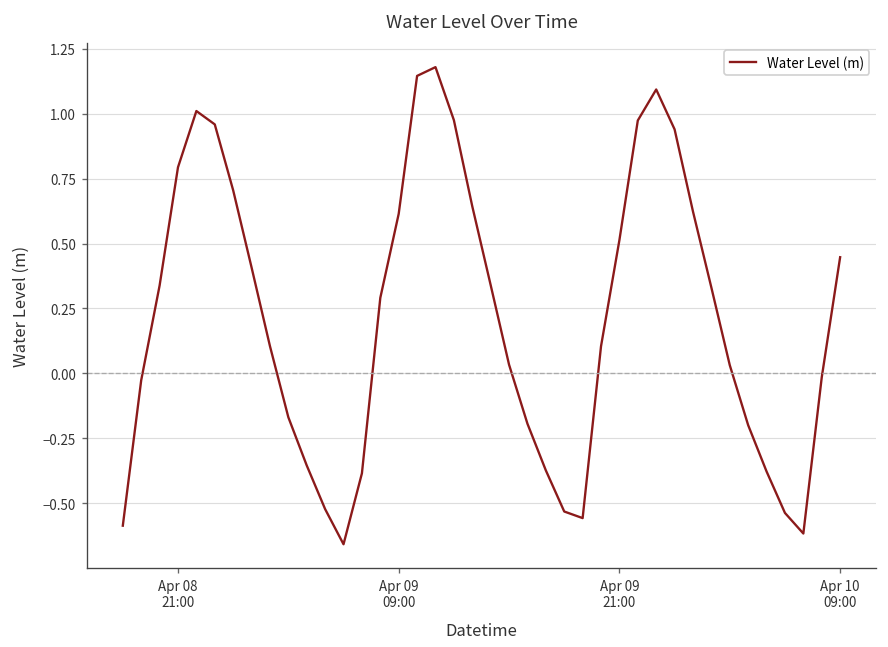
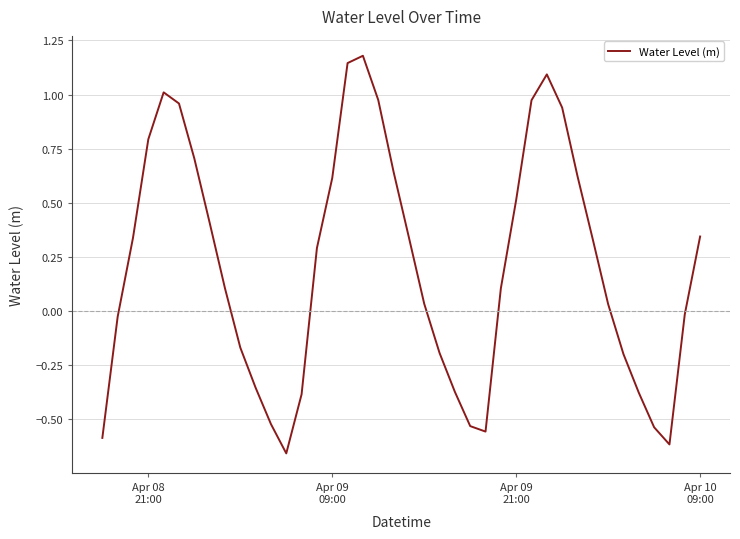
  {
    "Apr 08 21:00": 0.79,
    "Apr 09 09:00": 0.61,
    "Apr 09 21:00": 0.51,
-   "Apr 10 09:00": 0.45
+   "Apr 10 09:00": 0.34
  }
